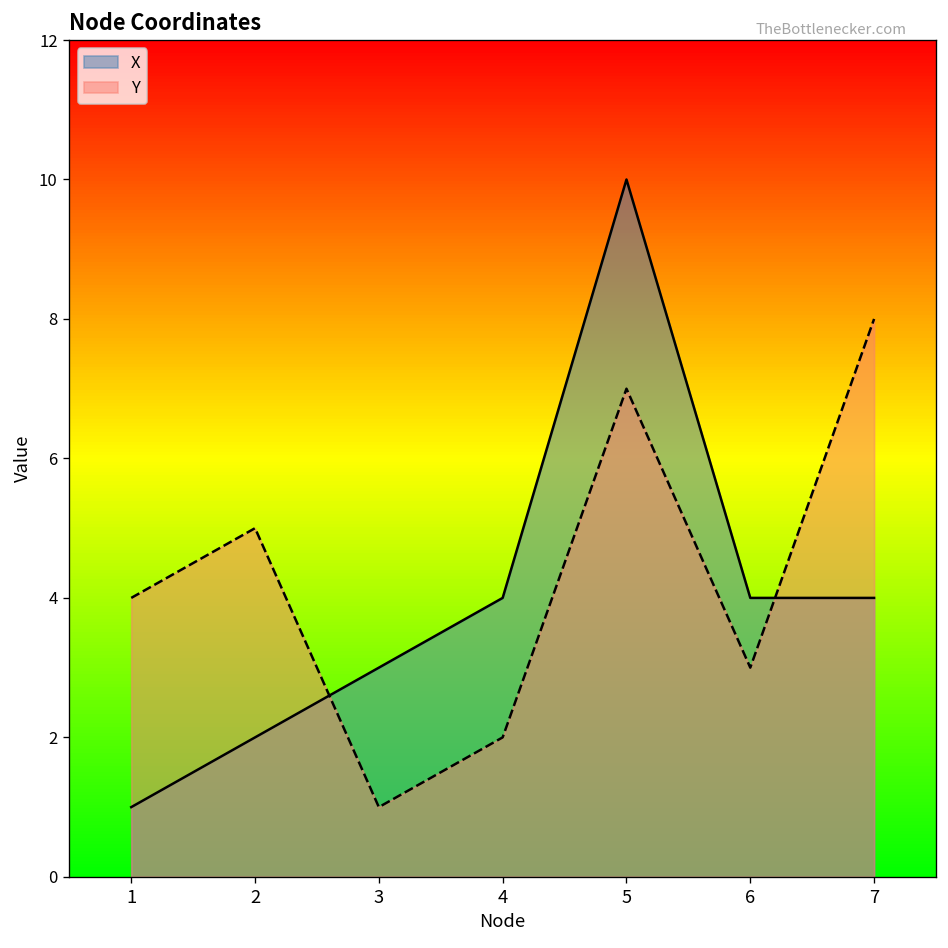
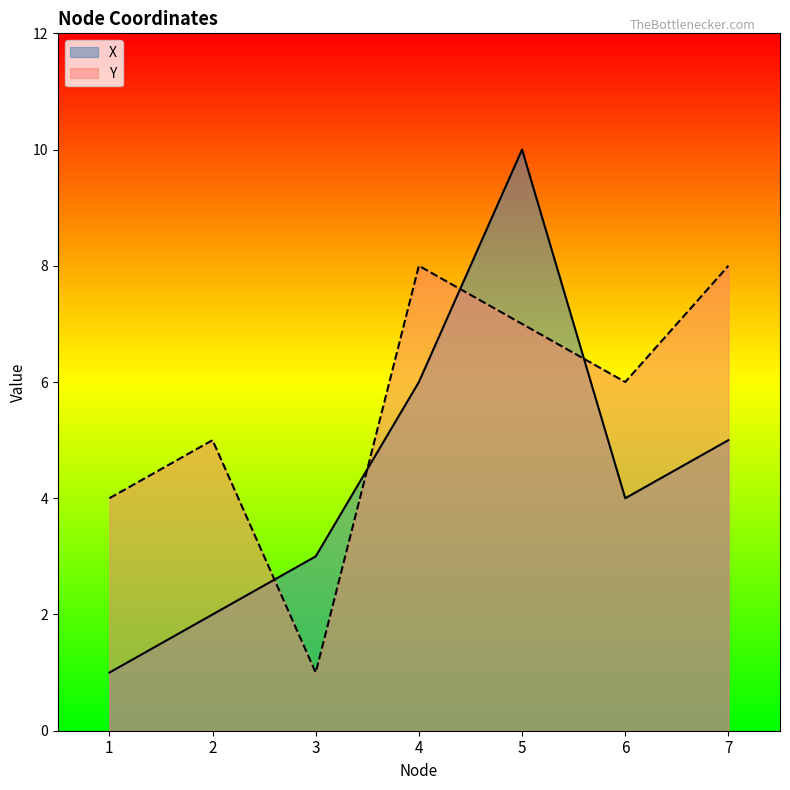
  {
    "X": {
      "1": 1,
      "2": 2,
      "3": 3,
-     "4": 4,
+     "4": 6,
      "5": 10,
      "6": 4,
-     "7": 4
+     "7": 5
    },
    "Y": {
      "1": 4,
      "2": 5,
      "3": 1,
-     "4": 2,
+     "4": 8,
      "5": 7,
-     "6": 3,
+     "6": 6,
      "7": 8
    }
  }
